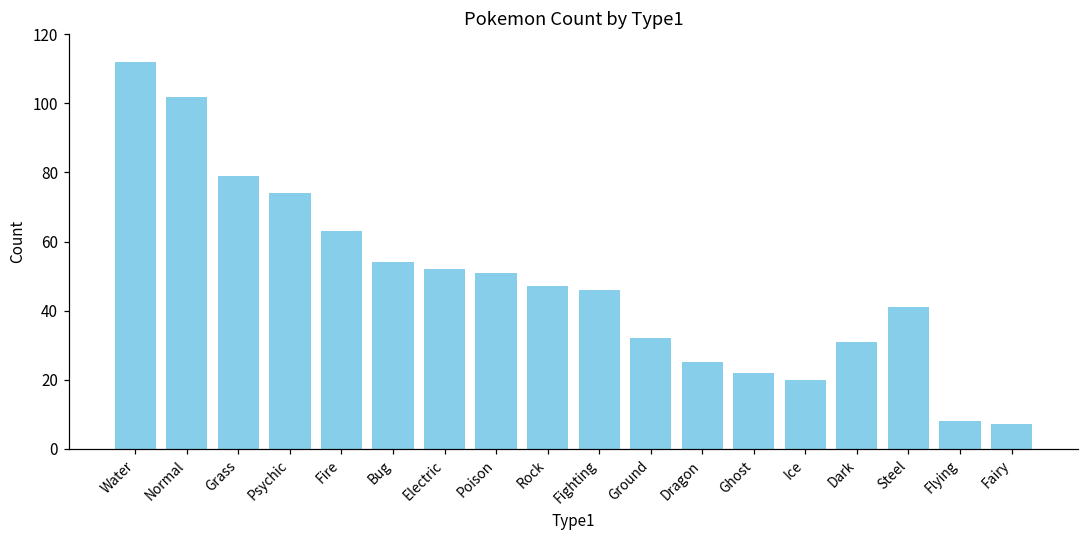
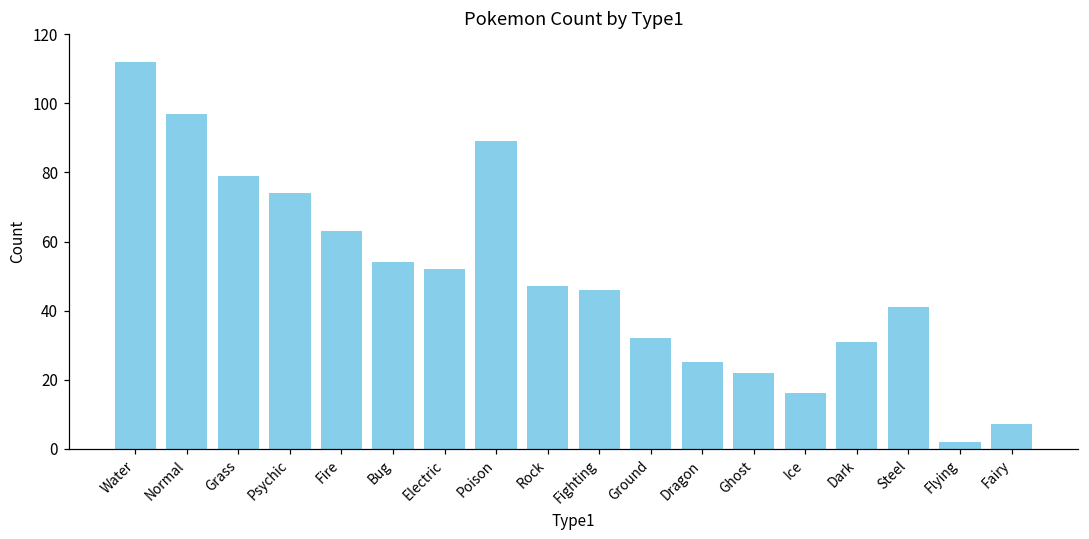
  {
    "Water": 112,
-   "Normal": 102,
+   "Normal": 97,
    "Grass": 79,
    "Psychic": 74,
    "Fire": 63,
    "Bug": 54,
    "Electric": 52,
-   "Poison": 51,
+   "Poison": 89,
    "Rock": 47,
    "Fighting": 46,
    "Ground": 32,
    "Dragon": 25,
    "Ghost": 22,
-   "Ice": 20,
+   "Ice": 16,
    "Dark": 31,
    "Steel": 41,
-   "Flying": 8,
+   "Flying": 2,
    "Fairy": 7
  }
